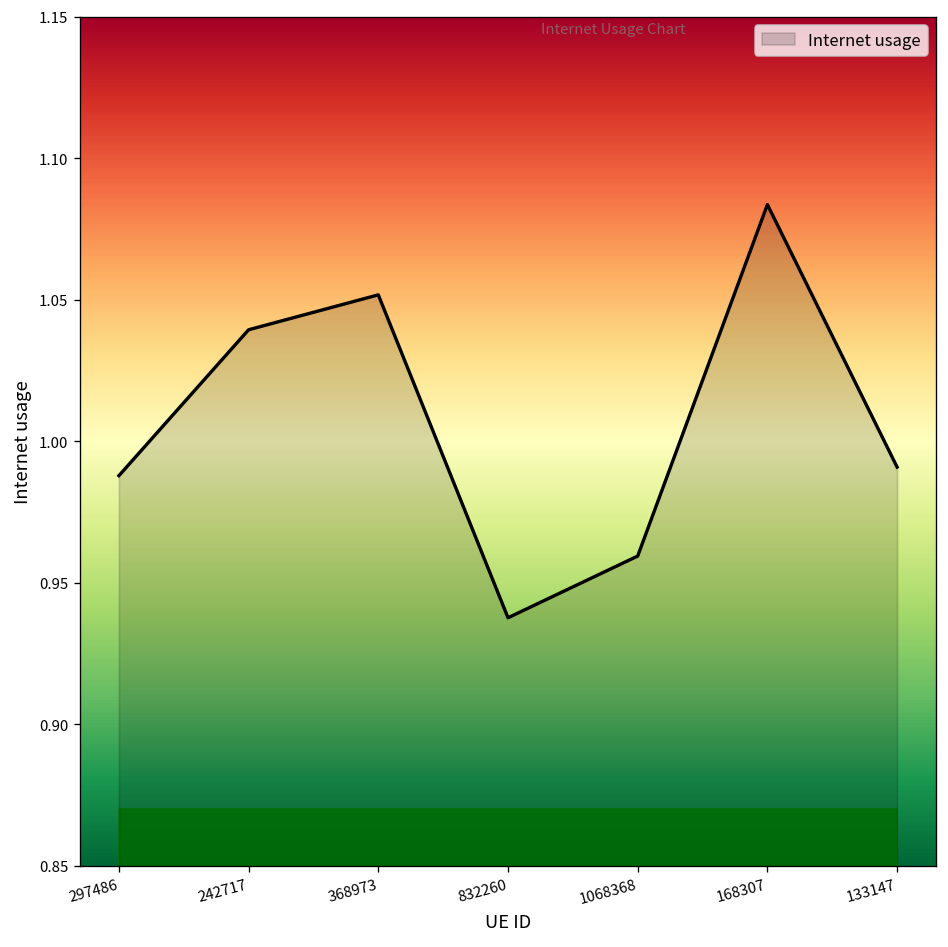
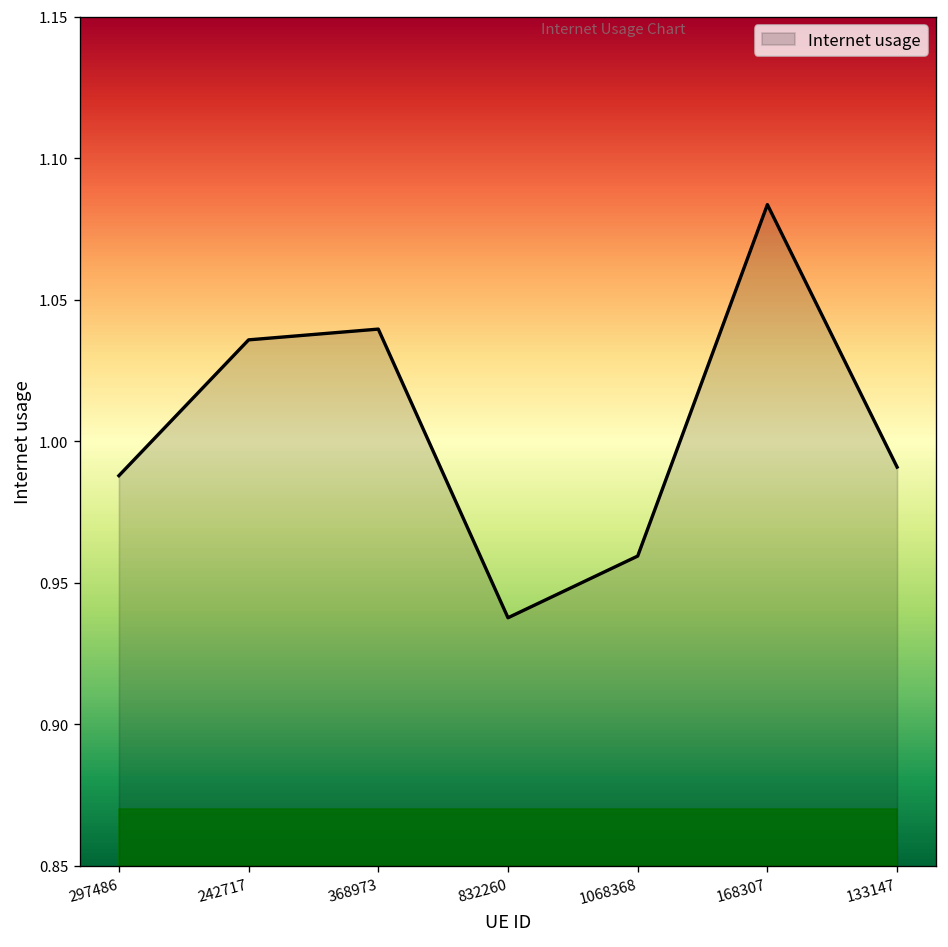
  {
    "Internet usage": {
      "297486": 0.988,
-     "242717": 1.039,
-     "368973": 1.052,
+     "242717": 1.036,
+     "368973": 1.040,
      "832260": 0.938,
      "1068368": 0.960,
      "168307": 1.084,
      "133147": 0.991
    }
  }
